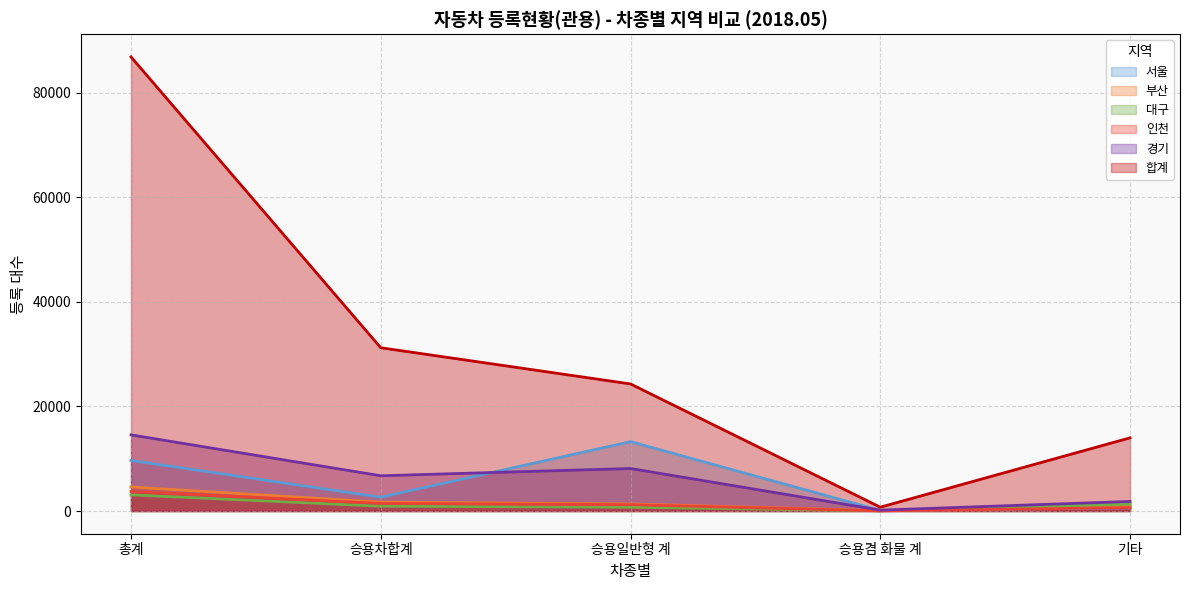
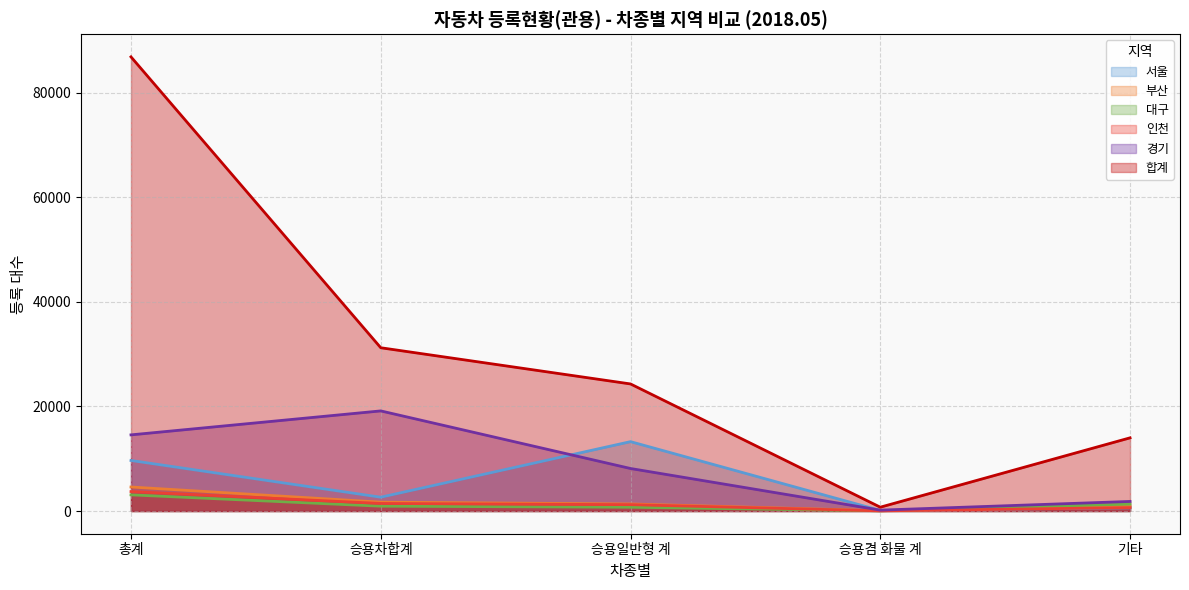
  {
    "서울": {
      "총계": 10000,
      "승용차합계": 3000,
      "승용일반형 계": 13000
    },
    "대구": {
      "총계": 3000,
      "승용차합계": 1000,
      "승용일반형 계": 1000
    },
    "경기": {
      "총계": 15000,
-     "승용차합계": 7000,
+     "승용차합계": 19000,
      "승용일반형 계": 8000,
      "기타": 2000
    }
  }
